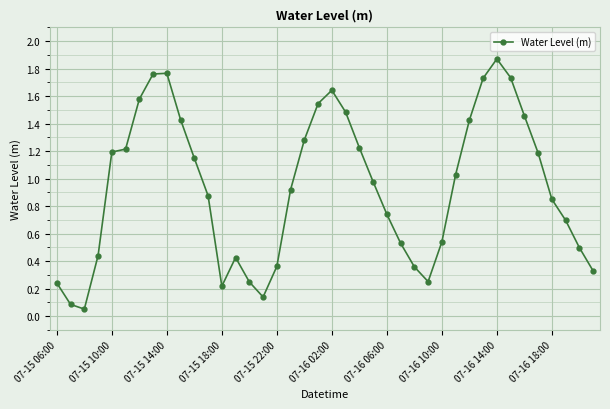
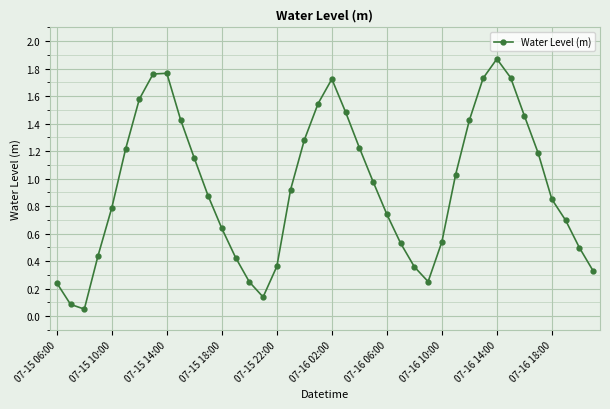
  {
    "07-15 06:00": 0.24,
-   "07-15 10:00": 1.19,
+   "07-15 10:00": 0.79,
    "07-15 14:00": 1.77,
-   "07-15 18:00": 0.22,
+   "07-15 18:00": 0.64,
    "07-15 22:00": 0.36,
-   "07-16 02:00": 1.64,
+   "07-16 02:00": 1.72,
    "07-16 06:00": 0.74,
    "07-16 10:00": 0.54,
    "07-16 14:00": 1.87,
    "07-16 18:00": 0.85
  }
